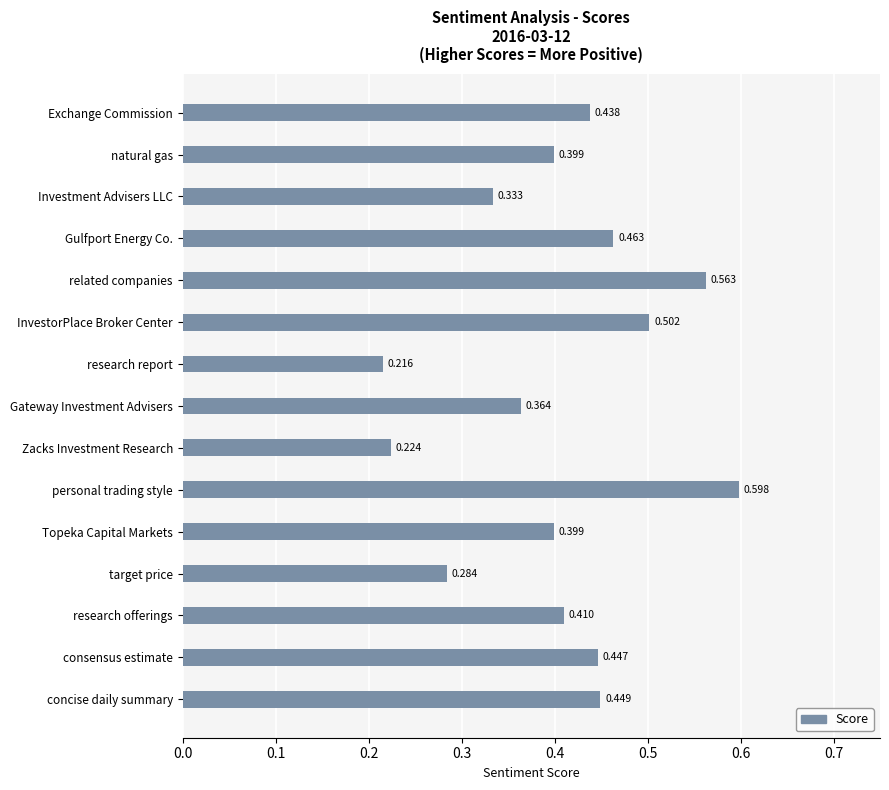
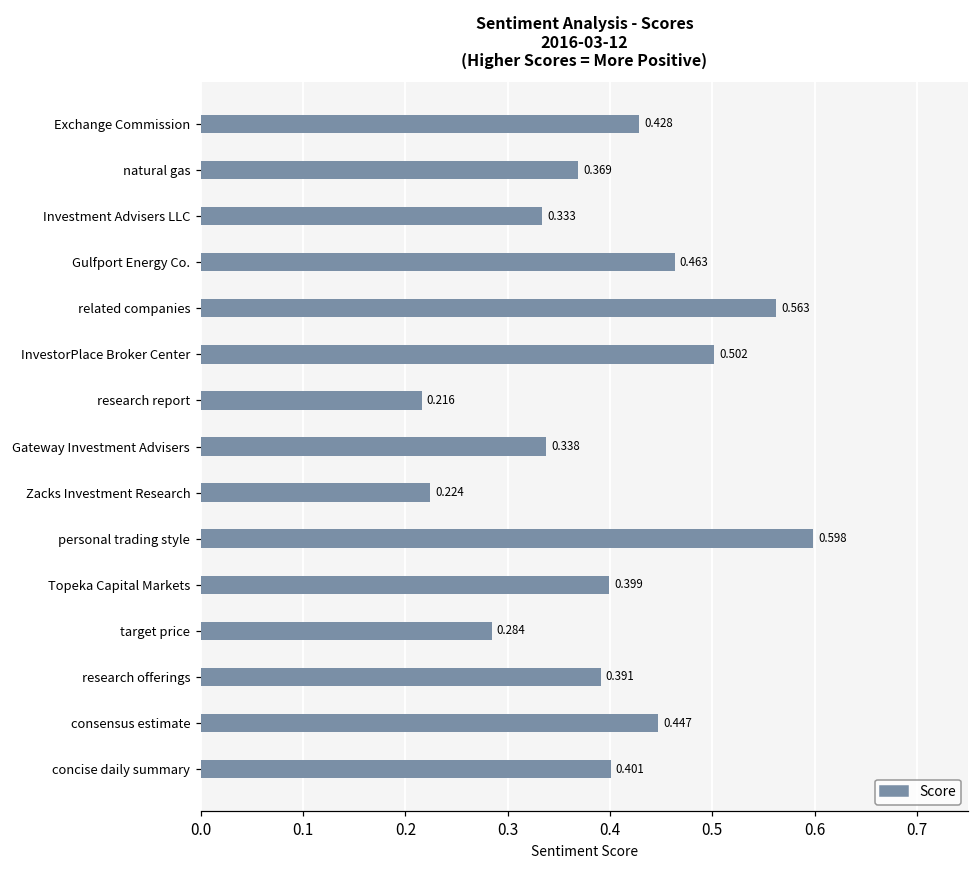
  {
-   "Exchange Commission": 0.438,
-   "natural gas": 0.399,
+   "Exchange Commission": 0.428,
+   "natural gas": 0.369,
    "Investment Advisers LLC": 0.333,
    "Gulfport Energy Co.": 0.463,
    "related companies": 0.563,
    "InvestorPlace Broker Center": 0.502,
    "research report": 0.216,
-   "Gateway Investment Advisers": 0.364,
+   "Gateway Investment Advisers": 0.338,
    "Zacks Investment Research": 0.224,
    "personal trading style": 0.598,
    "Topeka Capital Markets": 0.399,
    "target price": 0.284,
-   "research offerings": 0.410,
+   "research offerings": 0.391,
    "consensus estimate": 0.447,
-   "concise daily summary": 0.449
+   "concise daily summary": 0.401
  }
